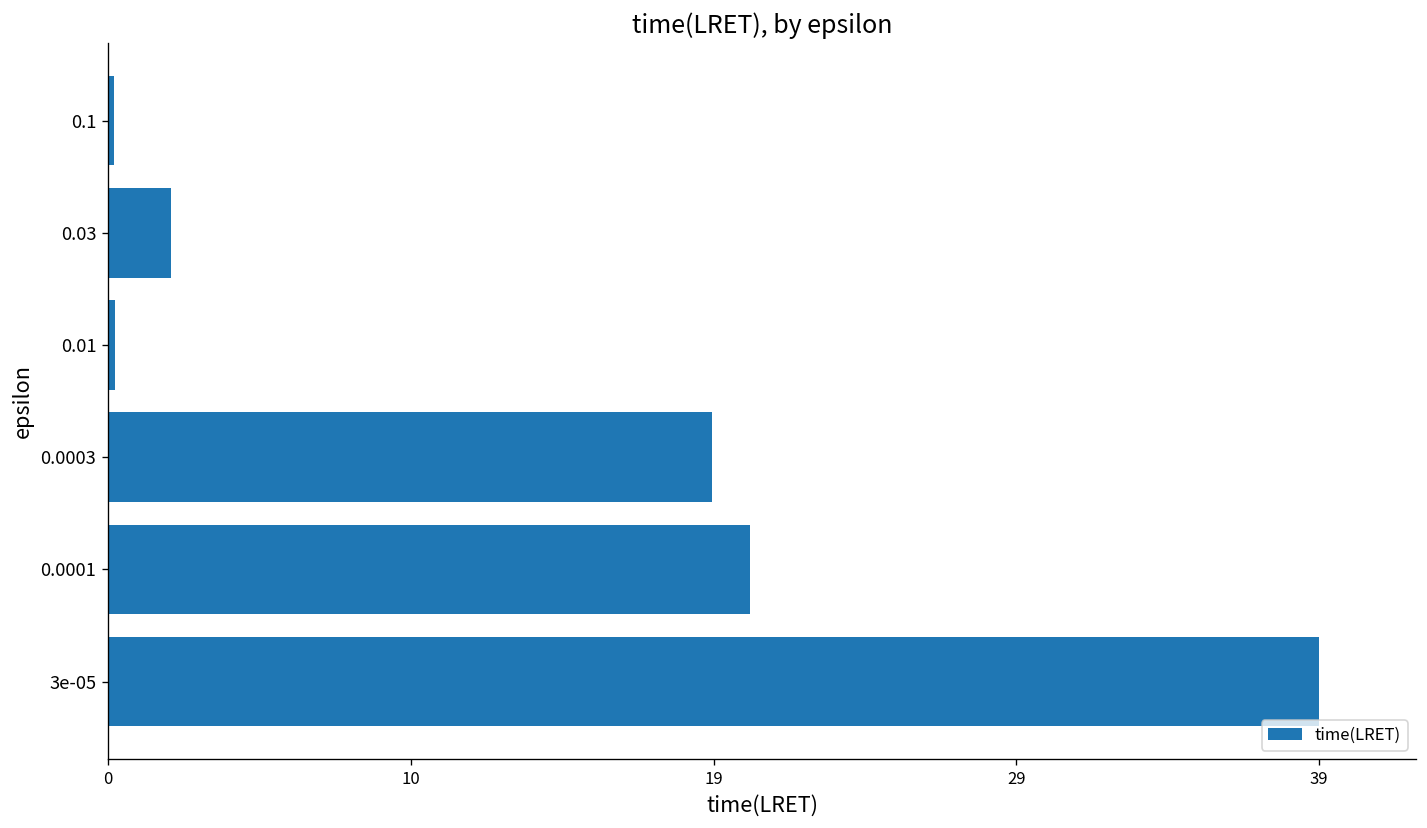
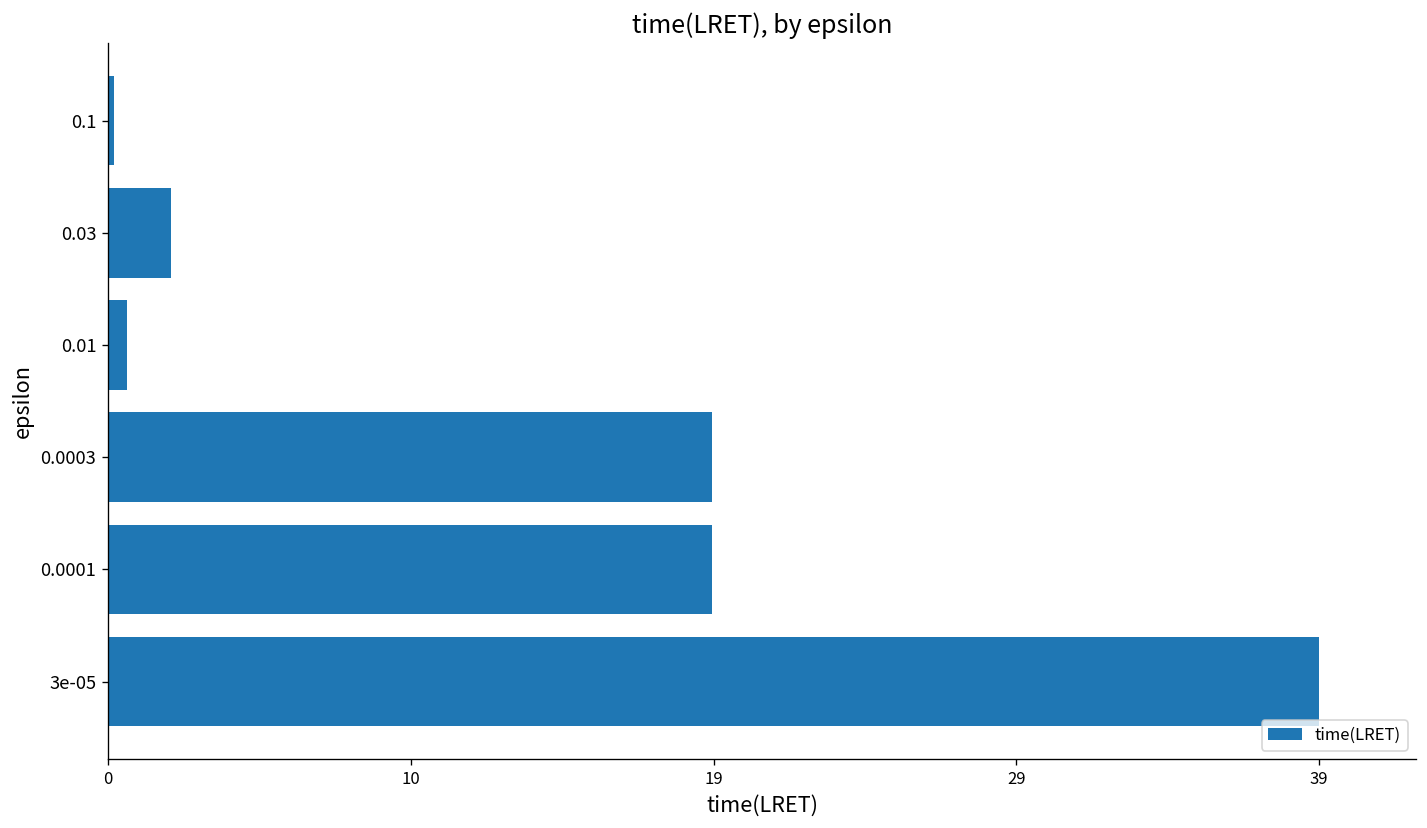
  {
    "0.1": 0.2,
    "0.03": 2.0,
-   "0.01": 0.2,
+   "0.01": 0.6,
    "0.0003": 19.3,
-   "0.0001": 20.6,
+   "0.0001": 19.3,
    "3e-05": 38.8
  }
